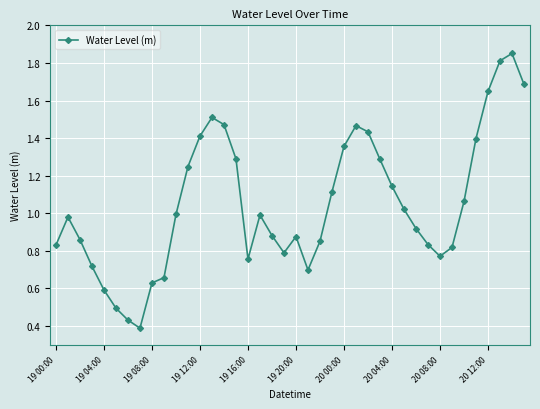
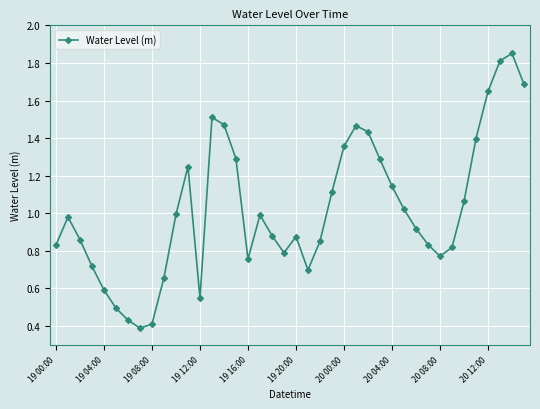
  {
    "19 00:00": 0.83,
    "19 04:00": 0.59,
-   "19 08:00": 0.63,
-   "19 12:00": 1.41,
+   "19 08:00": 0.41,
+   "19 12:00": 0.55,
    "19 16:00": 0.76,
    "19 20:00": 0.88,
    "20 00:00": 1.36,
    "20 04:00": 1.14,
    "20 08:00": 0.77,
    "20 12:00": 1.65
  }
